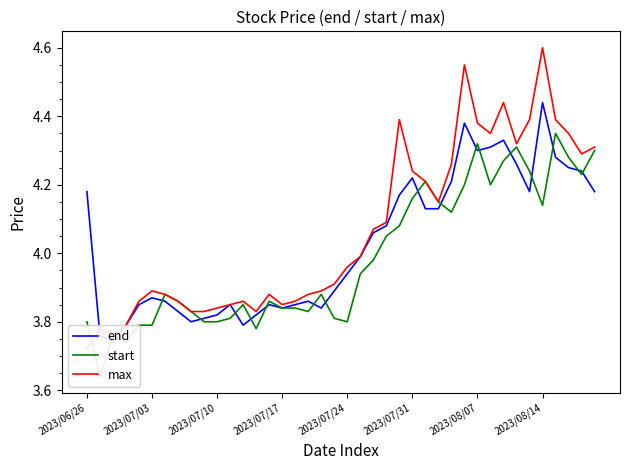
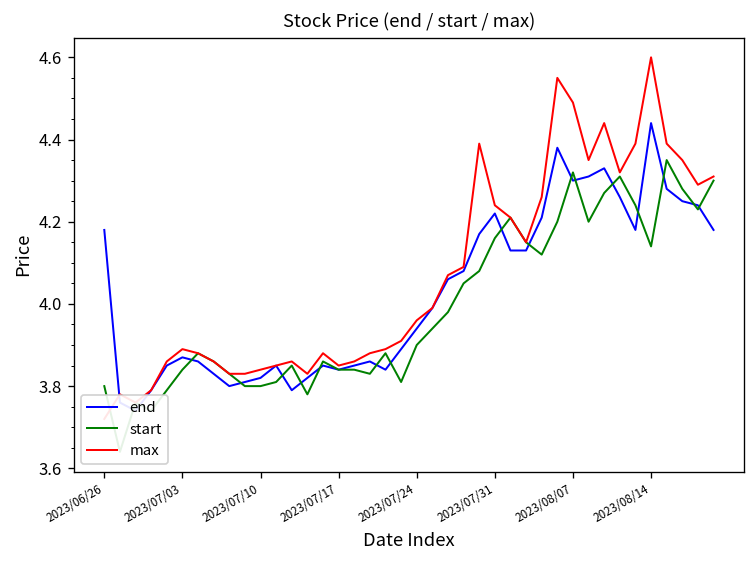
  {
    "end": {
      "2023/06/26": 4.18,
      "2023/07/03": 3.87,
      "2023/07/10": 3.82,
      "2023/07/24": 3.94,
      "2023/07/31": 4.22,
      "2023/08/07": 4.30,
      "2023/08/14": 4.44
    },
    "start": {
      "2023/06/26": 3.80,
-     "2023/07/03": 3.79,
+     "2023/07/03": 3.84,
      "2023/07/10": 3.80,
-     "2023/07/24": 3.8,
+     "2023/07/24": 3.9,
      "2023/07/31": 4.16,
      "2023/08/07": 4.32,
      "2023/08/14": 4.14
    },
    "max": {
      "2023/07/03": 3.89,
      "2023/07/10": 3.84,
      "2023/07/17": 3.85,
      "2023/07/24": 3.96,
      "2023/07/31": 4.24,
-     "2023/08/07": 4.38,
+     "2023/08/07": 4.49,
      "2023/08/14": 4.60
    }
  }
